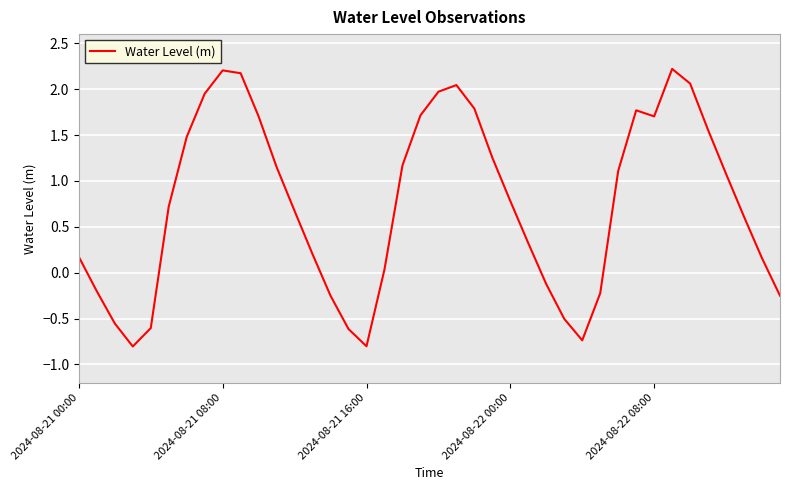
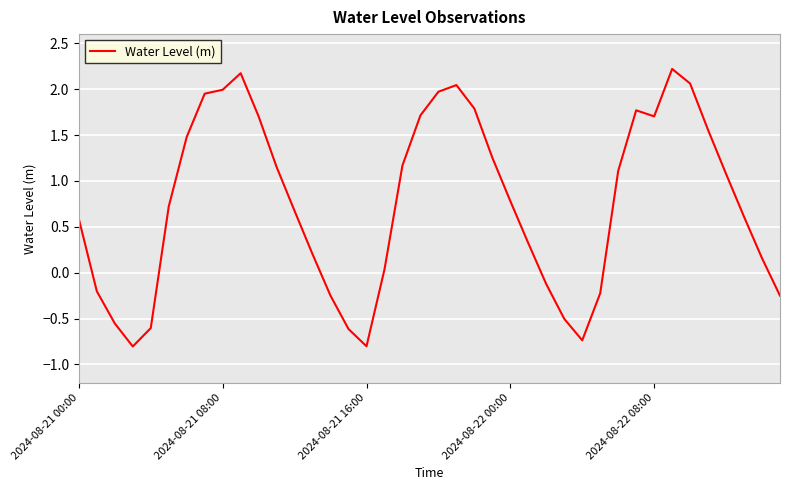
  {
-   "2024-08-21 00:00": 0.2,
-   "2024-08-21 08:00": 2.2,
+   "2024-08-21 00:00": 0.6,
+   "2024-08-21 08:00": 2.0,
    "2024-08-21 16:00": -0.8,
    "2024-08-22 00:00": 0.8,
    "2024-08-22 08:00": 1.7
  }
